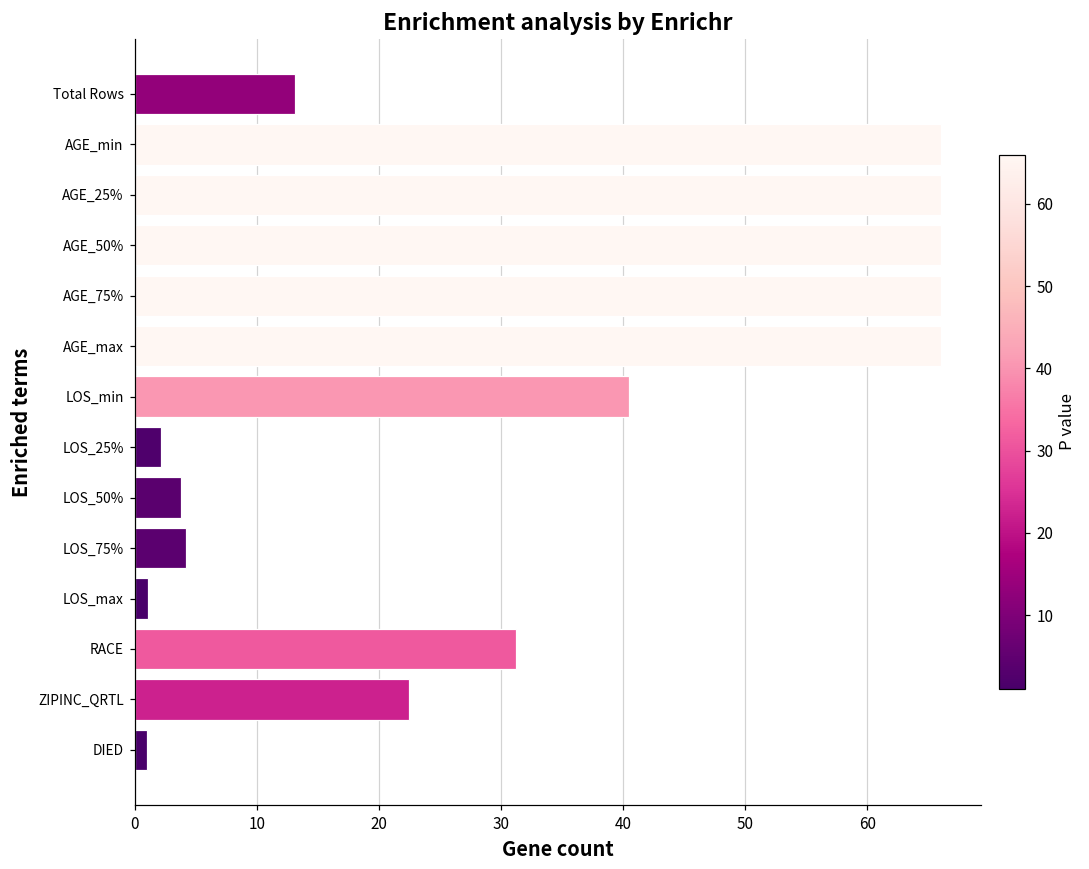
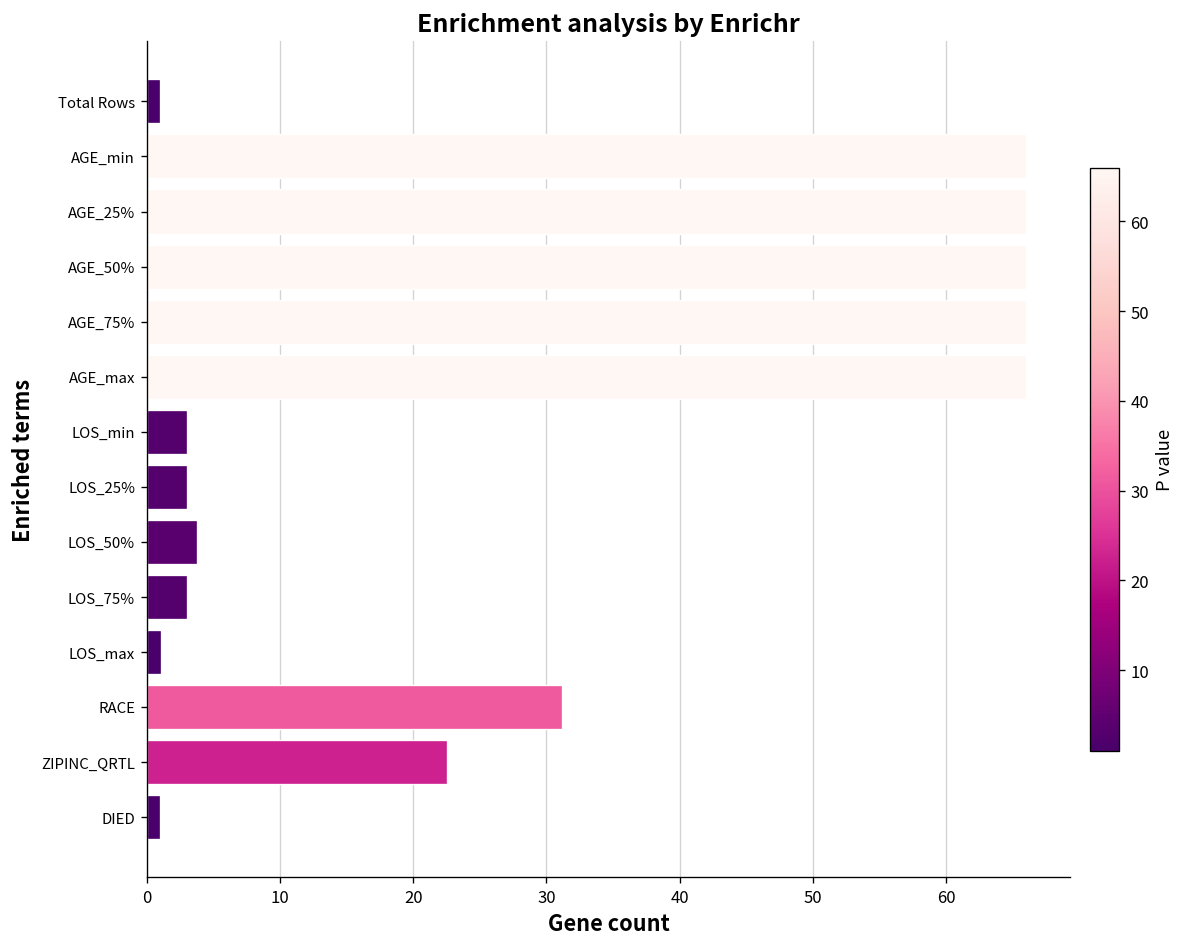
  {
-   "Total Rows": 13.1,
+   "Total Rows": 1.0,
    "AGE_min": 66.0,
    "AGE_25%": 66.0,
    "AGE_50%": 66.0,
    "AGE_75%": 66.0,
    "AGE_max": 66.0,
-   "LOS_min": 40.5,
-   "LOS_25%": 2.2,
+   "LOS_min": 3.0,
+   "LOS_25%": 3.0,
    "LOS_50%": 3.8,
-   "LOS_75%": 4.2,
+   "LOS_75%": 3.0,
    "LOS_max": 1.1,
    "RACE": 31.2,
    "ZIPINC_QRTL": 22.5,
    "DIED": 1.0
  }
